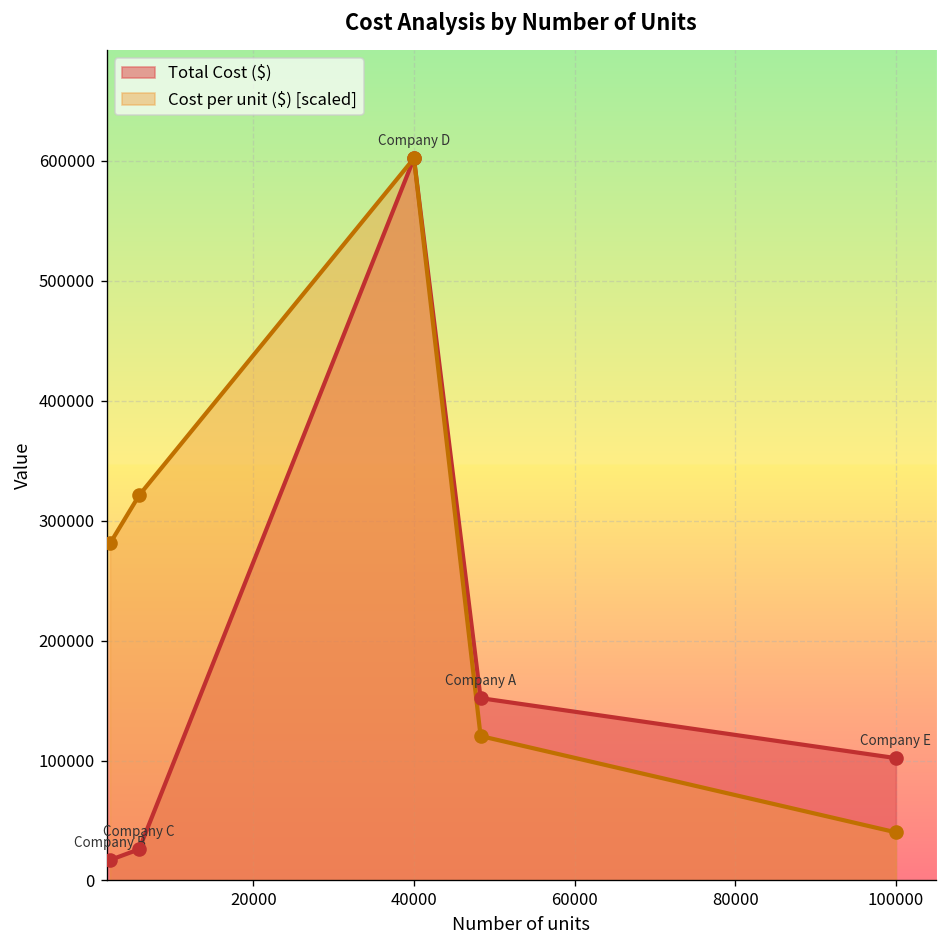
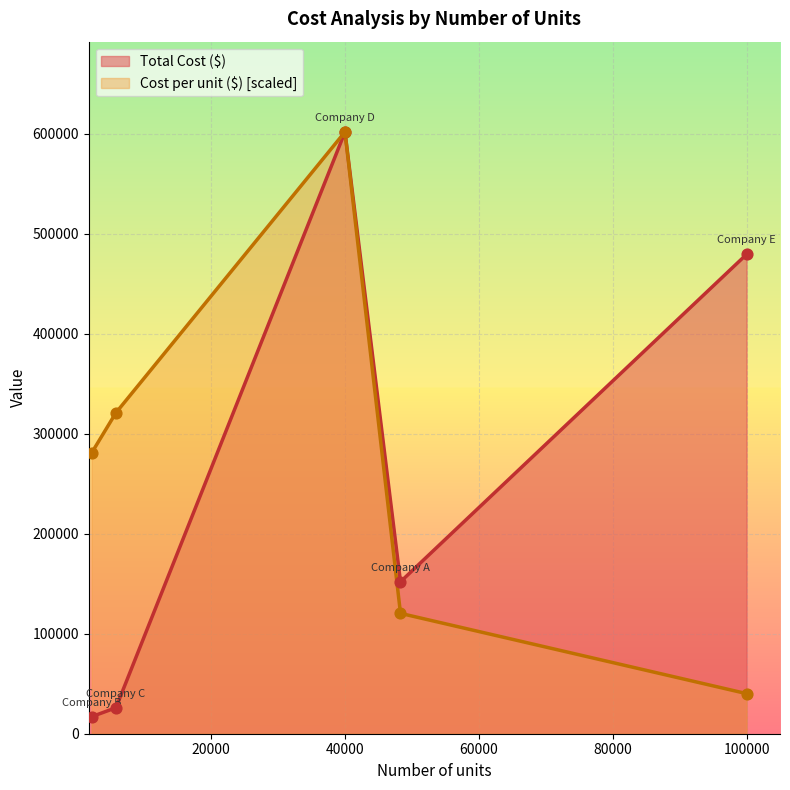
  {
    "Total Cost ($)": {
-     "100000": 100000
+     "100000": 480000
    },
    "Cost per unit ($) [scaled]": {
      "100000": 40000
    }
  }
